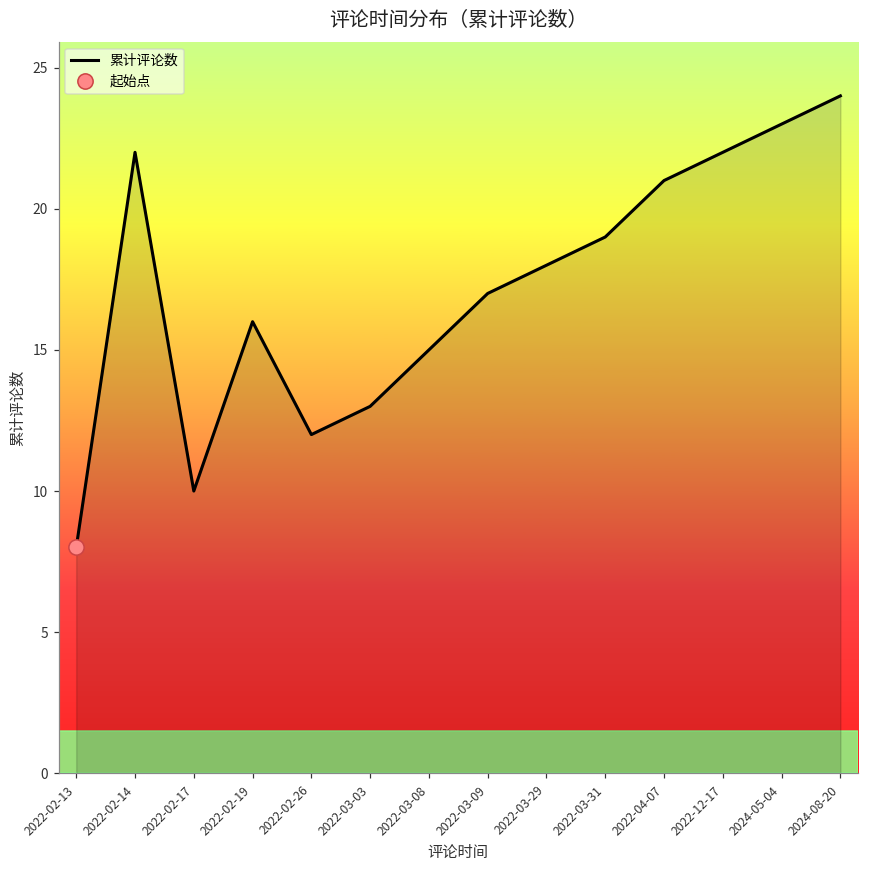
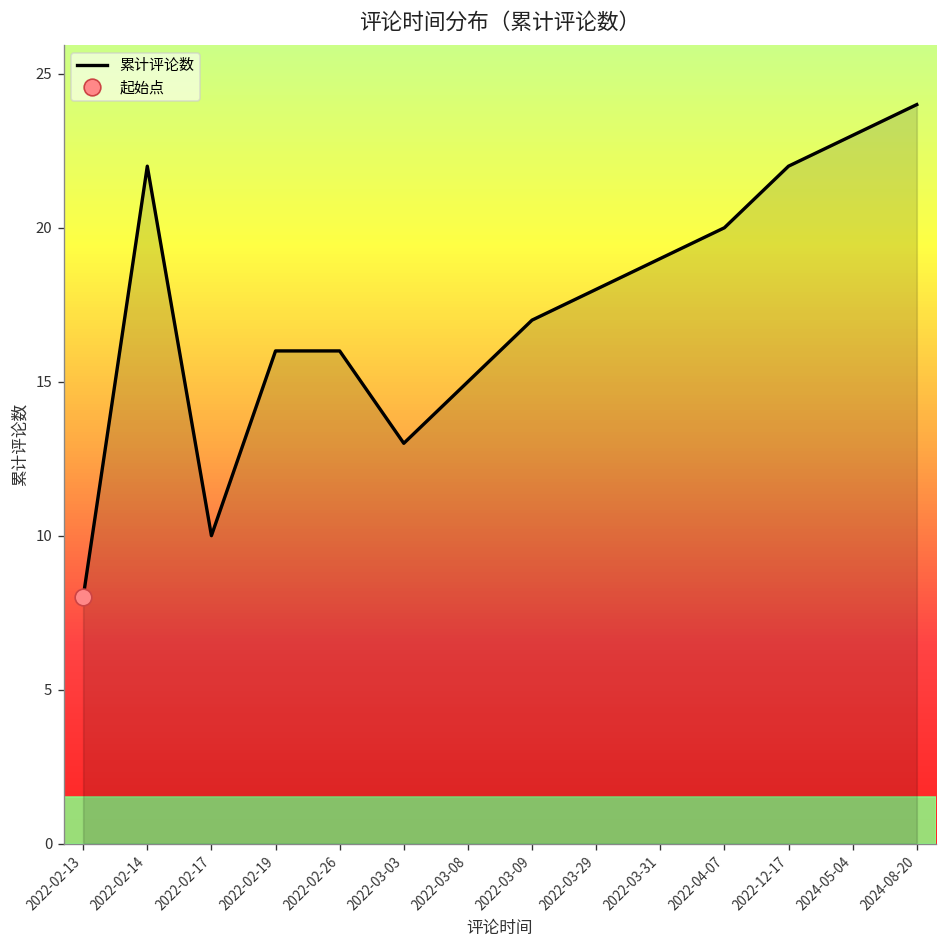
  {
    "累计评论数": {
      "2022-02-14": 22,
      "2022-02-17": 10,
      "2022-02-19": 16,
-     "2022-02-26": 12,
+     "2022-02-26": 16,
      "2022-03-03": 13,
      "2022-03-08": 15,
      "2022-03-09": 17,
      "2022-03-29": 18,
      "2022-03-31": 19,
-     "2022-04-07": 21,
+     "2022-04-07": 20,
      "2022-12-17": 22,
      "2024-05-04": 23,
      "2024-08-20": 24
    }
  }
